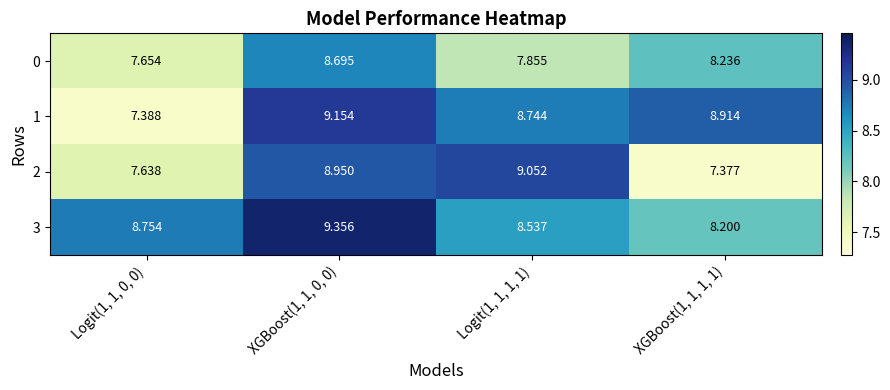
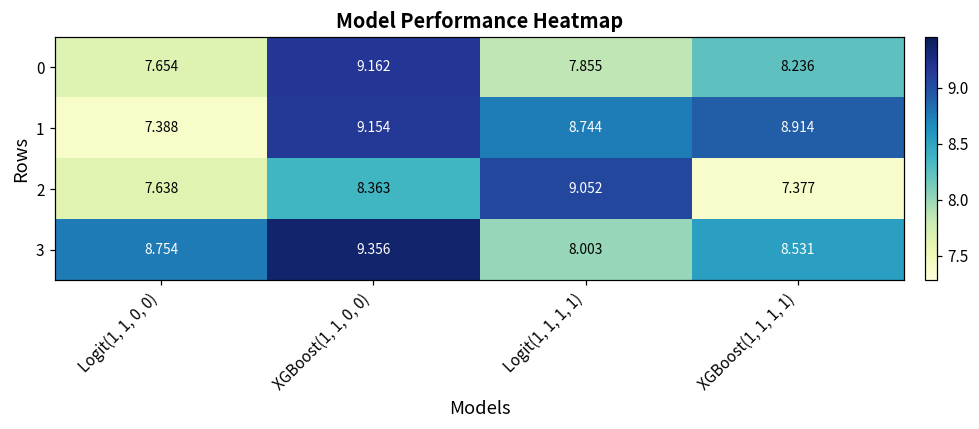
  {
    "0": {
      "Logit(1, 1, 0, 0)": 7.654,
-     "XGBoost(1, 1, 0, 0)": 8.695,
+     "XGBoost(1, 1, 0, 0)": 9.162,
      "Logit(1, 1, 1, 1)": 7.855,
      "XGBoost(1, 1, 1, 1)": 8.236
    },
    "1": {
      "Logit(1, 1, 0, 0)": 7.388,
      "XGBoost(1, 1, 0, 0)": 9.154,
      "Logit(1, 1, 1, 1)": 8.744,
      "XGBoost(1, 1, 1, 1)": 8.914
    },
    "2": {
      "Logit(1, 1, 0, 0)": 7.638,
-     "XGBoost(1, 1, 0, 0)": 8.950,
+     "XGBoost(1, 1, 0, 0)": 8.363,
      "Logit(1, 1, 1, 1)": 9.052,
      "XGBoost(1, 1, 1, 1)": 7.377
    },
    "3": {
      "Logit(1, 1, 0, 0)": 8.754,
      "XGBoost(1, 1, 0, 0)": 9.356,
-     "Logit(1, 1, 1, 1)": 8.537,
-     "XGBoost(1, 1, 1, 1)": 8.200
+     "Logit(1, 1, 1, 1)": 8.003,
+     "XGBoost(1, 1, 1, 1)": 8.531
    }
  }
